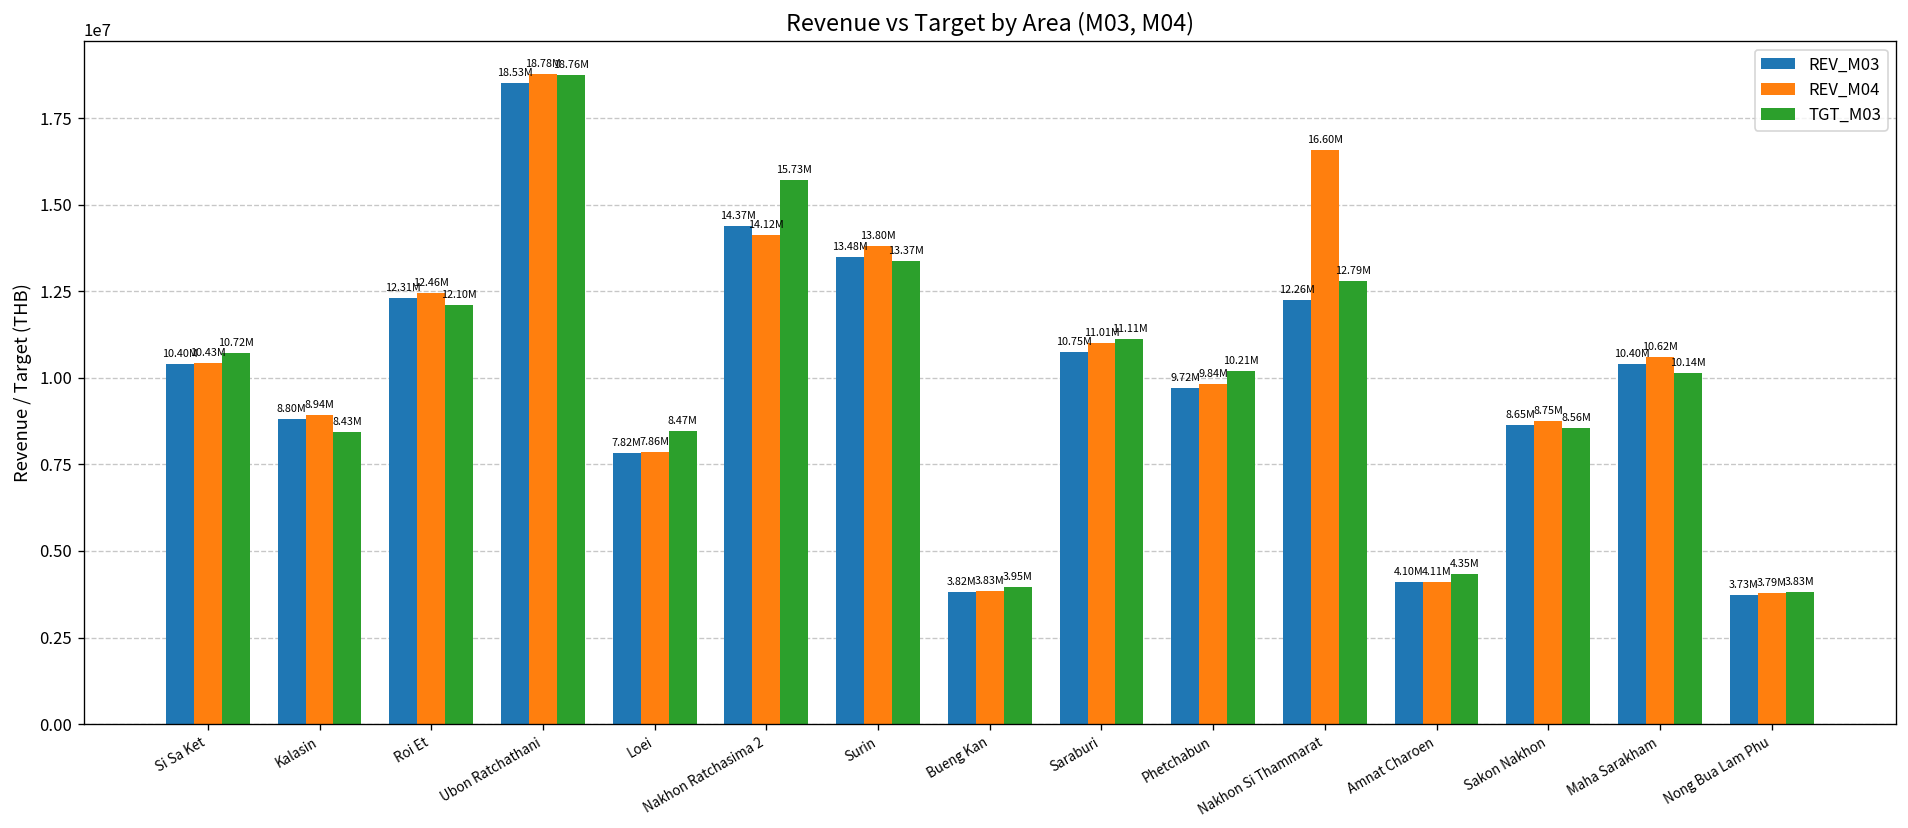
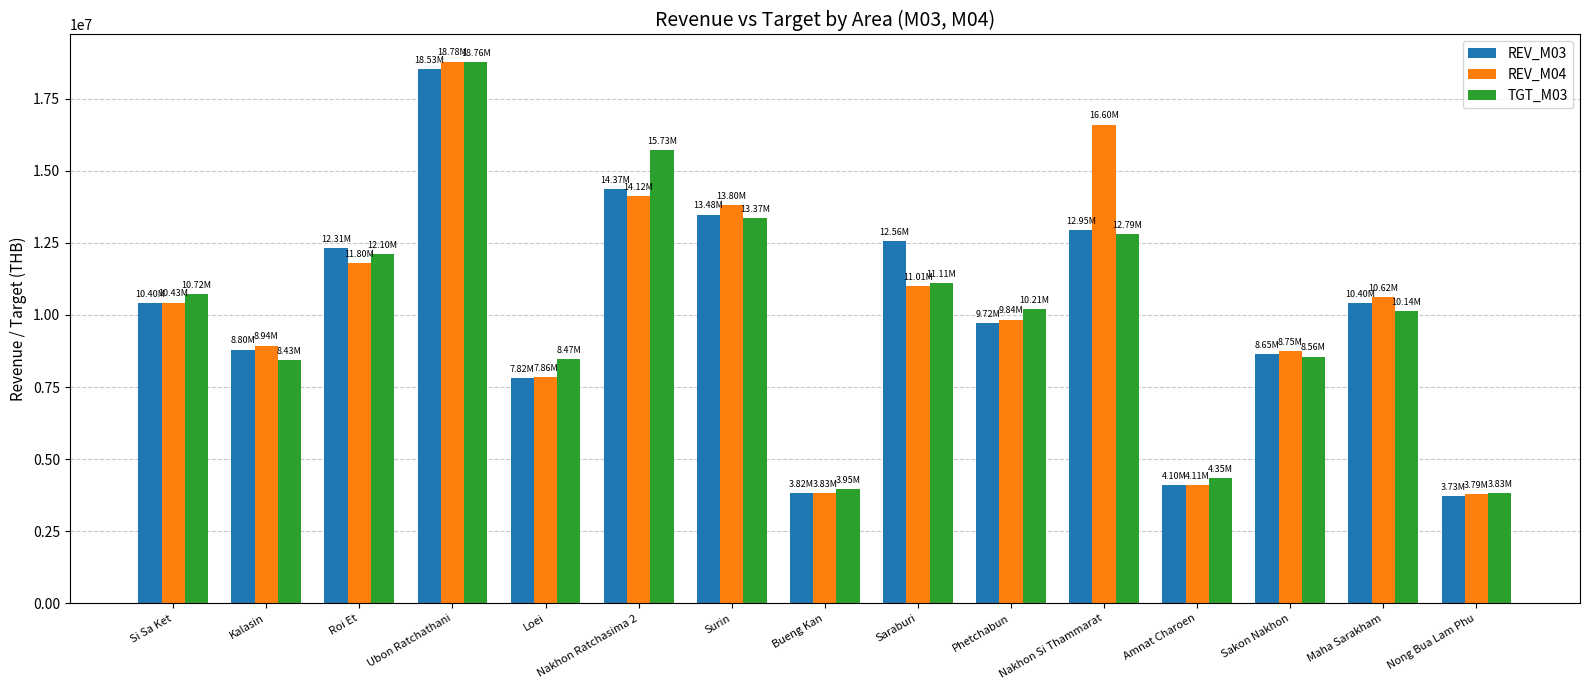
  {
    "REV_M03": {
      "Kalasin": "8.80M",
      "Roi Et": "12.31M",
      "Ubon Ratchathani": "18.53M",
      "Loei": "7.82M",
      "Nakhon Ratchasima 2": "14.37M",
      "Surin": "13.48M",
      "Bueng Kan": "3.82M",
-     "Saraburi": "10.75M",
+     "Saraburi": "12.56M",
      "Phetchabun": "9.72M",
-     "Nakhon Si Thammarat": "12.26M",
+     "Nakhon Si Thammarat": "12.95M",
      "Amnat Charoen": "4.10M",
      "Sakon Nakhon": "8.65M",
      "Maha Sarakham": "10.40M",
      "Nong Bua Lam Phu": "3.73M"
    },
    "REV_M04": {
      "Kalasin": "8.94M",
-     "Roi Et": "12.46M",
+     "Roi Et": "11.80M",
      "Loei": "7.86M",
      "Nakhon Ratchasima 2": "14.12M",
      "Surin": "13.80M",
      "Bueng Kan": "3.83M",
      "Saraburi": "11.01M",
      "Phetchabun": "9.84M",
      "Nakhon Si Thammarat": "16.60M",
      "Amnat Charoen": "4.11M",
      "Sakon Nakhon": "8.75M",
      "Maha Sarakham": "10.62M",
      "Nong Bua Lam Phu": "3.79M"
    },
    "TGT_M03": {
      "Si Sa Ket": "10.72M",
      "Kalasin": "8.43M",
      "Roi Et": "12.10M",
      "Loei": "8.47M",
      "Nakhon Ratchasima 2": "15.73M",
      "Surin": "13.37M",
      "Bueng Kan": "3.95M",
      "Saraburi": "11.11M",
      "Phetchabun": "10.21M",
      "Nakhon Si Thammarat": "12.79M",
      "Amnat Charoen": "4.35M",
      "Sakon Nakhon": "8.56M",
      "Maha Sarakham": "10.14M",
      "Nong Bua Lam Phu": "3.83M"
    }
  }
